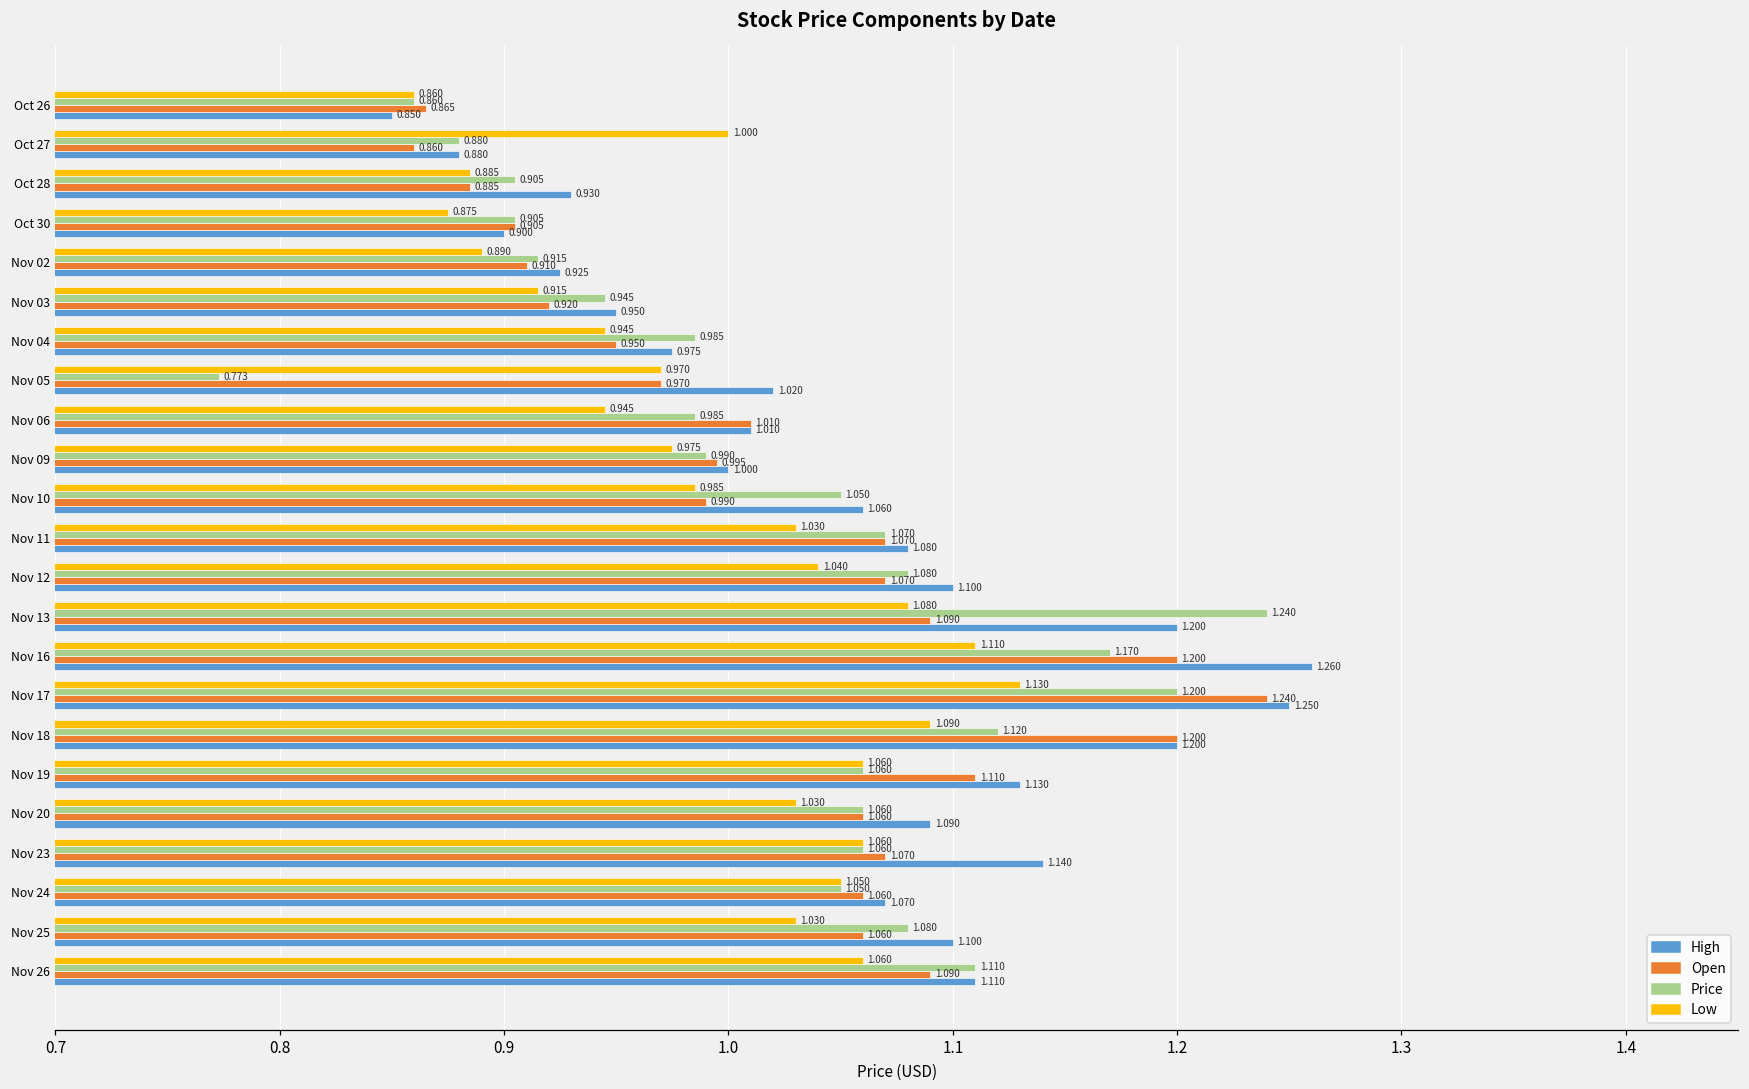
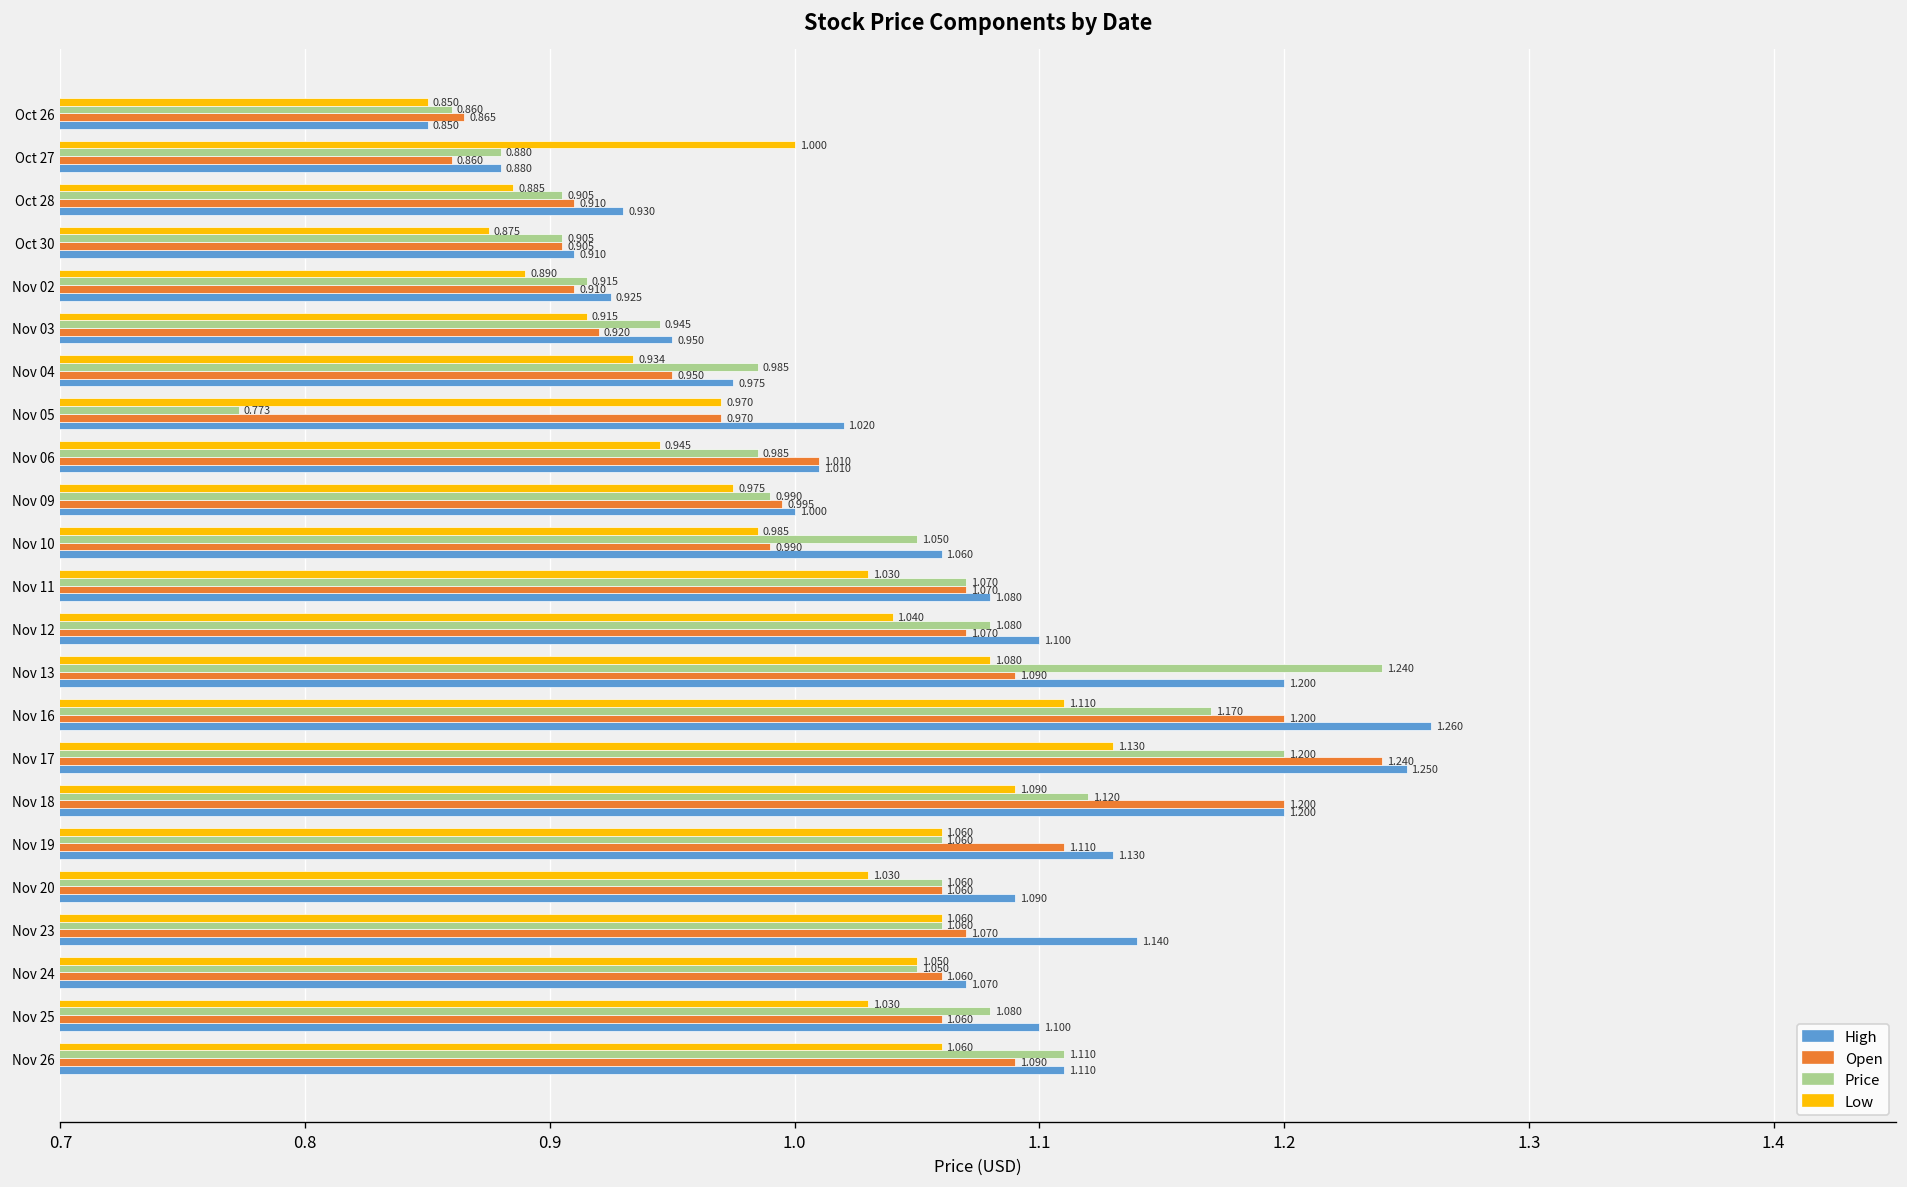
  {
    "High": {
      "Oct 26": 0.850,
      "Oct 27": 0.880,
      "Oct 28": 0.930,
-     "Oct 30": 0.900,
+     "Oct 30": 0.910,
      "Nov 02": 0.925,
      "Nov 03": 0.950,
      "Nov 04": 0.975,
      "Nov 05": 1.020,
      "Nov 10": 1.060,
      "Nov 11": 1.080,
      "Nov 12": 1.100,
      "Nov 13": 1.200,
      "Nov 16": 1.260,
      "Nov 17": 1.250,
      "Nov 19": 1.130,
      "Nov 20": 1.090,
      "Nov 23": 1.140,
      "Nov 24": 1.070,
      "Nov 25": 1.100,
      "Nov 26": 1.110
    },
    "Open": {
      "Oct 27": 0.860,
-     "Oct 28": 0.885,
+     "Oct 28": 0.910,
      "Nov 03": 0.920,
      "Nov 04": 0.950,
      "Nov 05": 0.970,
      "Nov 10": 0.990,
      "Nov 12": 1.070,
      "Nov 13": 1.090,
      "Nov 16": 1.200,
      "Nov 17": 1.240,
      "Nov 19": 1.110,
      "Nov 23": 1.070,
      "Nov 24": 1.060,
      "Nov 25": 1.060,
      "Nov 26": 1.090
    },
    "Price": {
      "Oct 27": 0.880,
      "Oct 28": 0.905,
      "Nov 03": 0.945,
      "Nov 04": 0.985,
      "Nov 05": 0.773,
      "Nov 06": 0.985,
      "Nov 10": 1.050,
      "Nov 12": 1.080,
      "Nov 13": 1.240,
      "Nov 16": 1.170,
      "Nov 17": 1.200,
      "Nov 18": 1.120,
      "Nov 25": 1.080,
      "Nov 26": 1.110
    },
    "Low": {
-     "Oct 26": 0.860,
+     "Oct 26": 0.850,
      "Oct 27": 1.000,
      "Oct 28": 0.885,
      "Oct 30": 0.875,
      "Nov 02": 0.890,
      "Nov 03": 0.915,
-     "Nov 04": 0.945,
+     "Nov 04": 0.934,
      "Nov 05": 0.970,
      "Nov 06": 0.945,
      "Nov 09": 0.975,
      "Nov 10": 0.985,
      "Nov 11": 1.030,
      "Nov 12": 1.040,
      "Nov 13": 1.080,
      "Nov 16": 1.110,
      "Nov 17": 1.130,
      "Nov 18": 1.090,
      "Nov 20": 1.030,
      "Nov 25": 1.030,
      "Nov 26": 1.060
    }
  }
